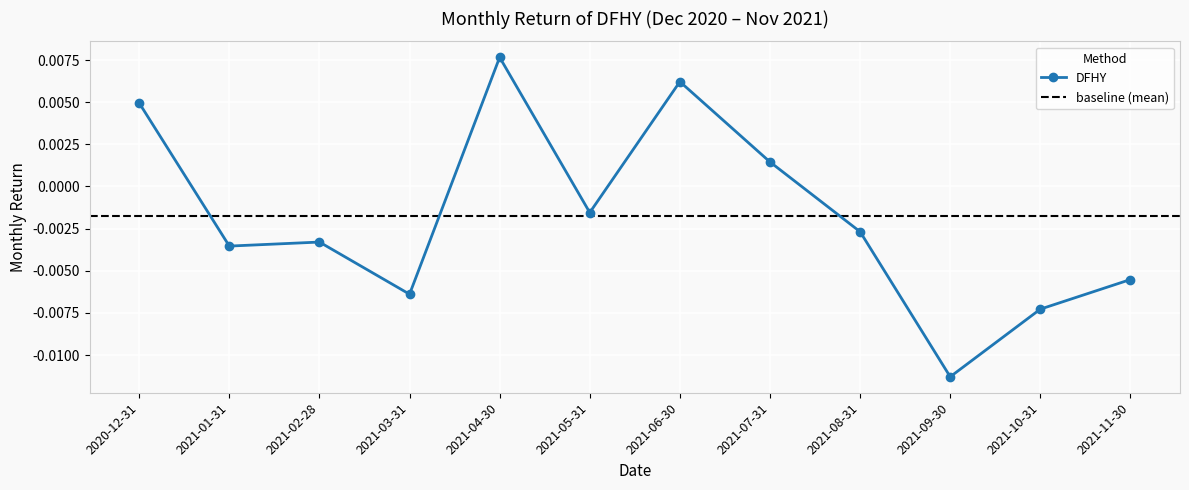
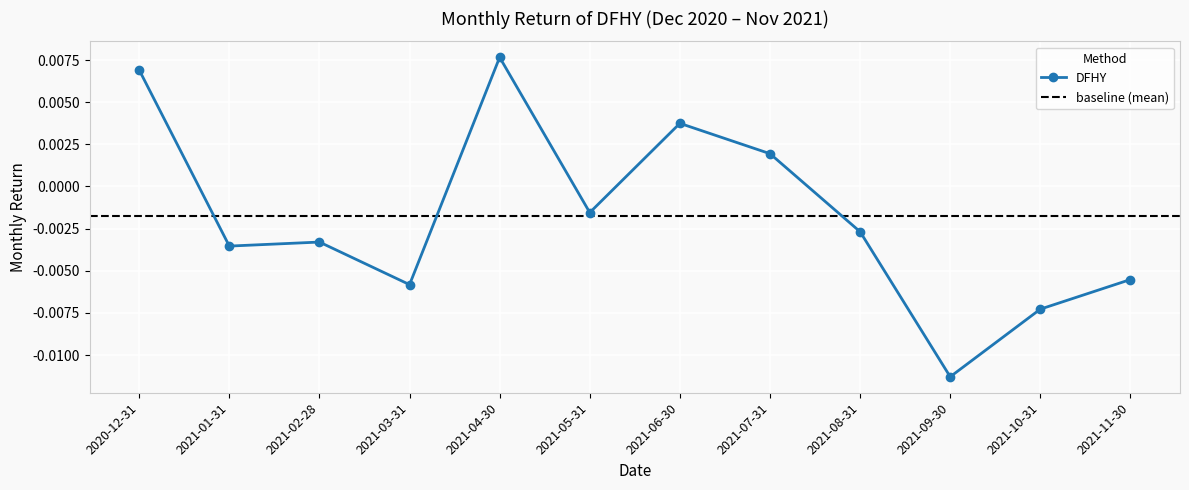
  {
-   "2020-12-31": 0.0050,
+   "2020-12-31": 0.0069,
    "2021-01-31": -0.0035,
    "2021-02-28": -0.0033,
-   "2021-03-31": -0.0064,
+   "2021-03-31": -0.0058,
    "2021-04-30": 0.0077,
    "2021-05-31": -0.0015,
-   "2021-06-30": 0.0062,
-   "2021-07-31": 0.0015,
+   "2021-06-30": 0.0037,
+   "2021-07-31": 0.0019,
    "2021-08-31": -0.0027,
    "2021-09-30": -0.0113,
    "2021-10-31": -0.0073,
    "2021-11-30": -0.0055
  }
